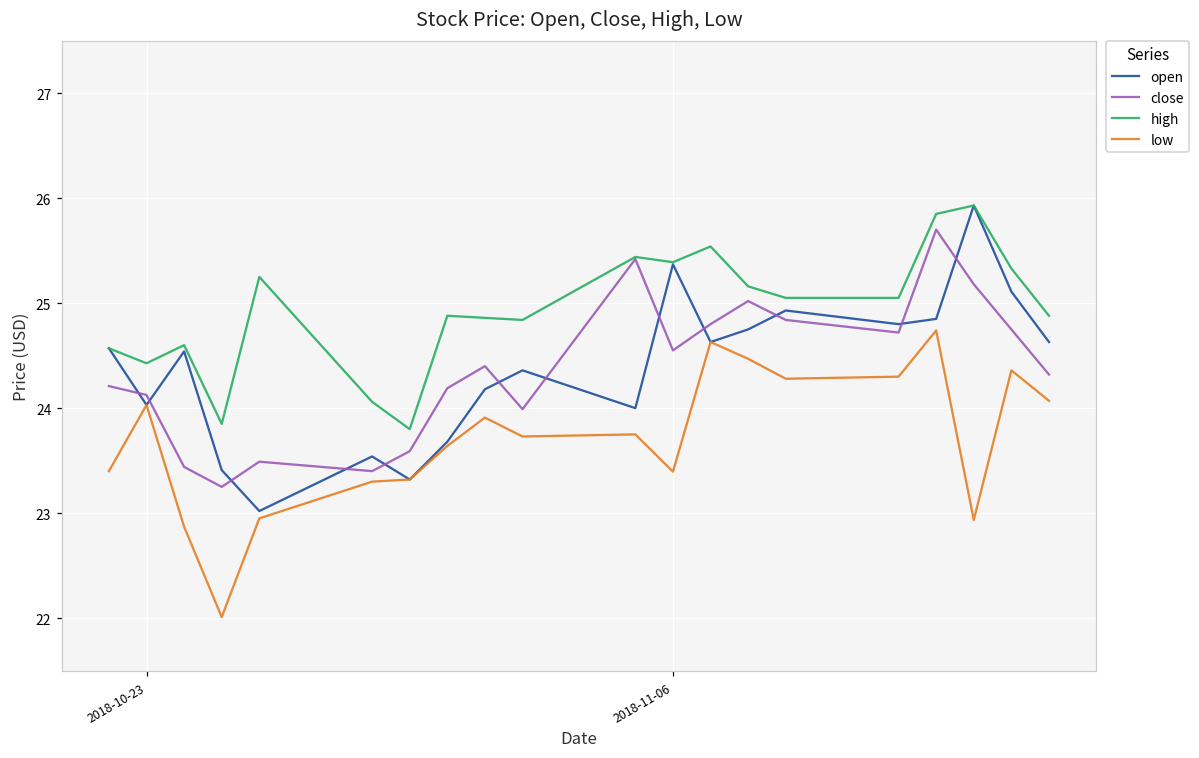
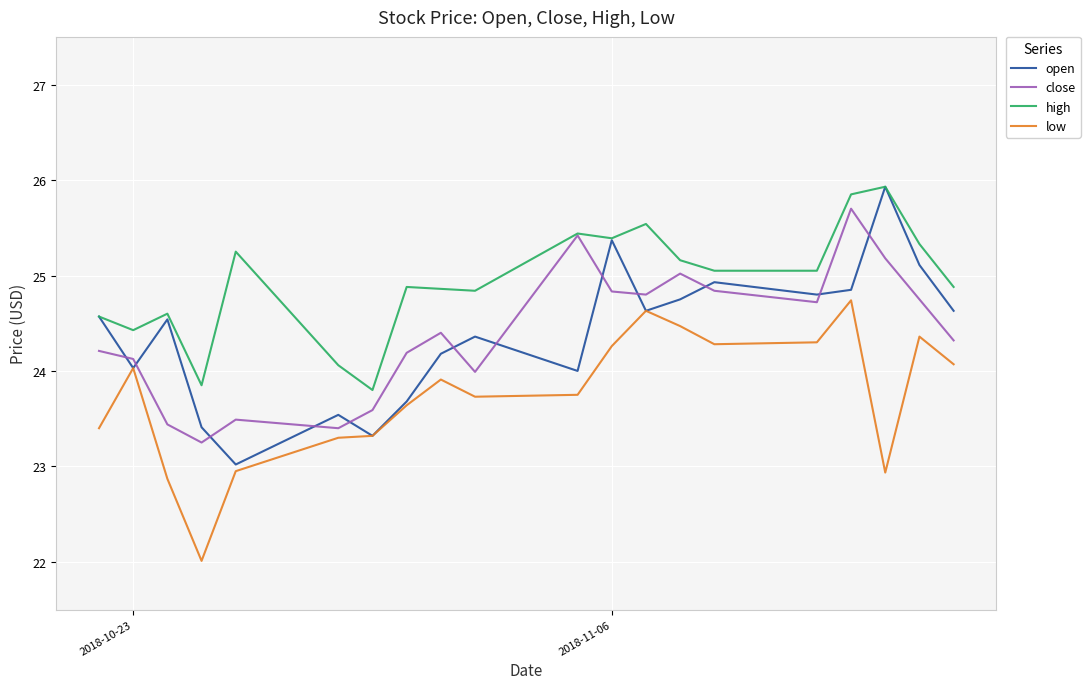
  {
    "close": {
      "2018-10-23": 24.1,
-     "2018-11-06": 24.5
+     "2018-11-06": 24.8
    },
    "high": {
      "2018-10-23": 24.4
    },
    "low": {
-     "2018-11-06": 23.4
+     "2018-11-06": 24.3
    }
  }
